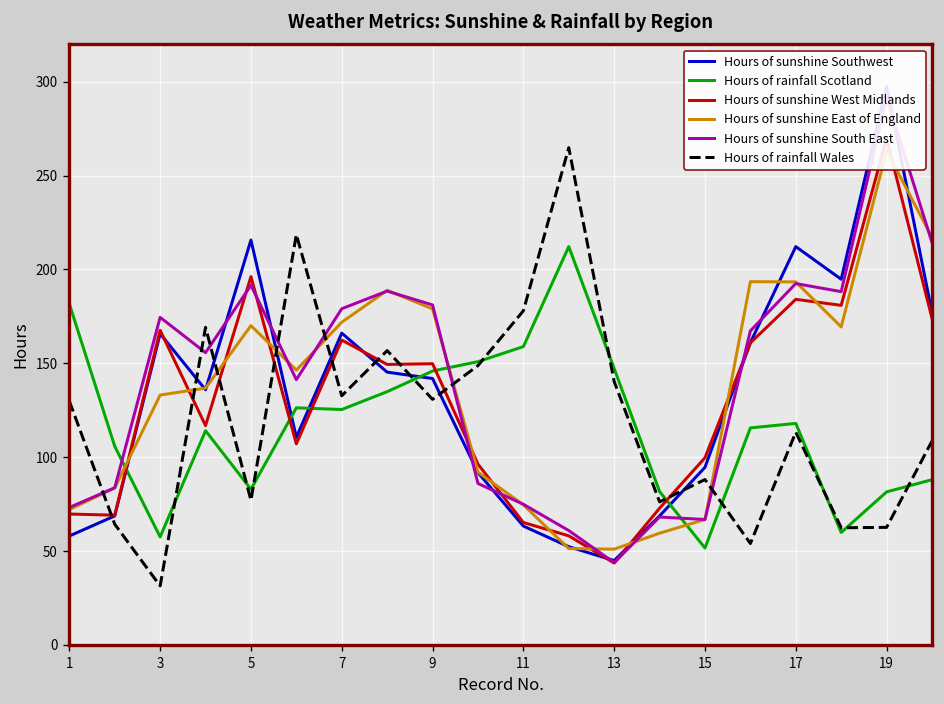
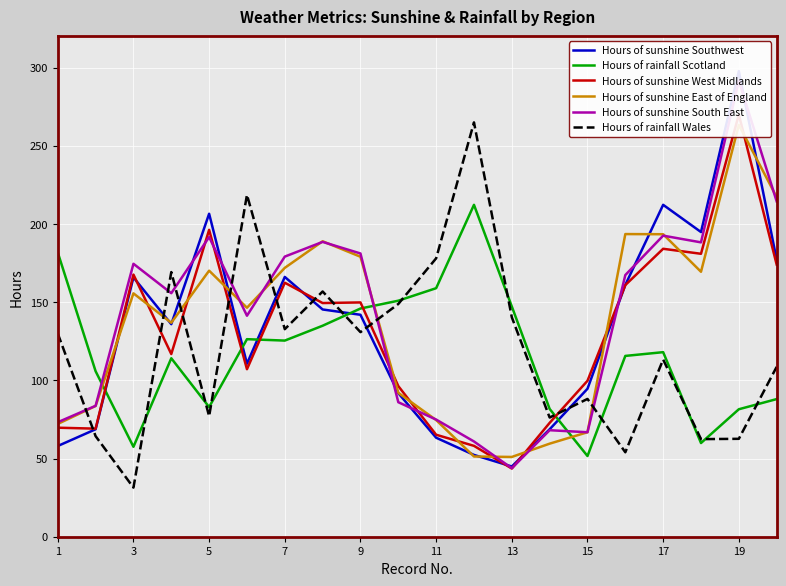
  {
    "Hours of sunshine Southwest": {
      "1": 58,
      "3": 166,
-     "5": 216,
+     "5": 207,
      "7": 166,
      "9": 142,
      "11": 63,
      "15": 95,
      "17": 212
    },
    "Hours of rainfall Scotland": {
      "1": 182,
      "3": 58,
      "5": 83,
      "7": 125,
      "9": 146,
      "11": 159,
      "13": 147,
      "15": 52,
      "17": 118,
      "19": 82
    },
    "Hours of sunshine West Midlands": {
      "1": 70,
      "3": 168,
      "5": 196,
      "7": 162,
      "9": 150,
      "11": 65,
      "15": 100,
      "17": 184
    },
    "Hours of sunshine East of England": {
-     "3": 133,
+     "3": 156,
      "5": 170,
      "7": 172,
      "9": 179,
      "13": 51
    },
    "Hours of sunshine South East": {
      "3": 175,
      "5": 192,
      "7": 179,
      "9": 181
    },
    "Hours of rainfall Wales": {
      "1": 130,
      "3": 31,
      "5": 77,
      "7": 133,
      "9": 131,
      "11": 178,
      "13": 140,
      "15": 88,
      "17": 113,
      "19": 63
    }
  }
